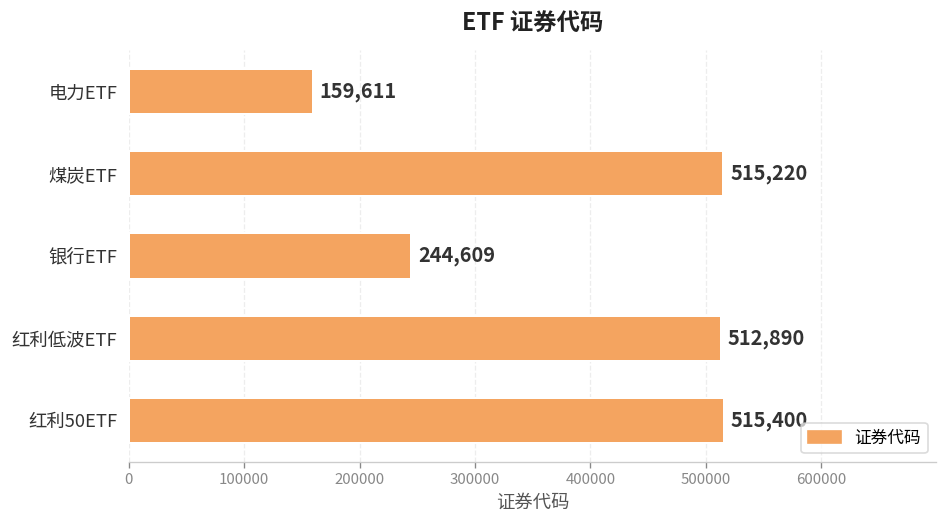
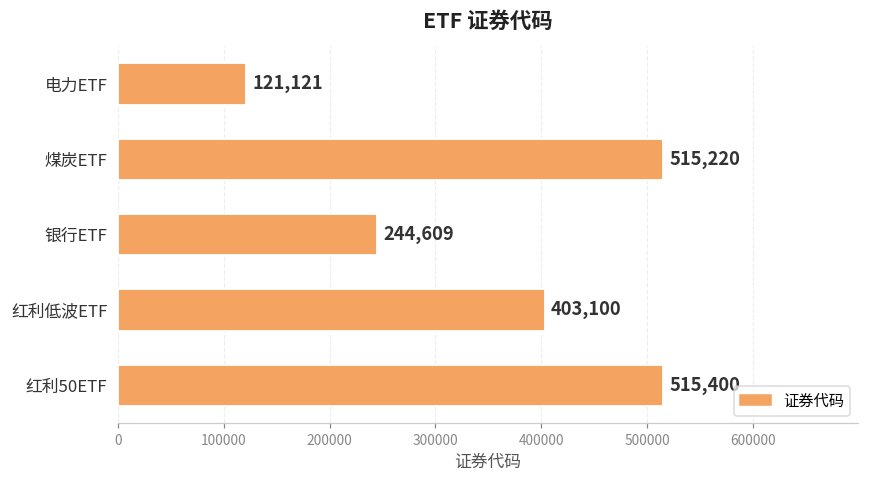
  {
-   "电力ETF": "159,611",
+   "电力ETF": "121,121",
    "煤炭ETF": "515,220",
    "银行ETF": "244,609",
-   "红利低波ETF": "512,890"
+   "红利低波ETF": "403,100"
  }
